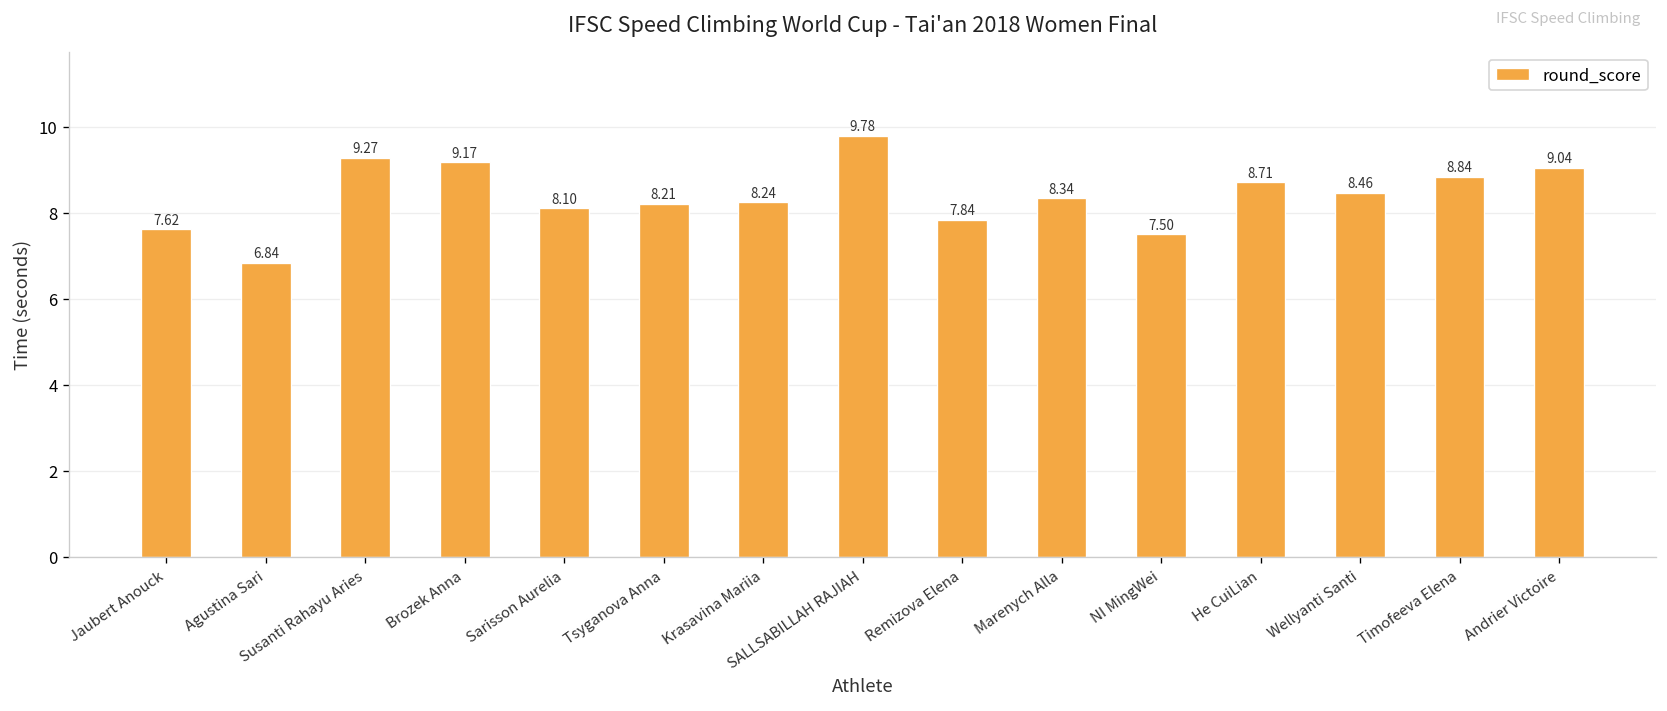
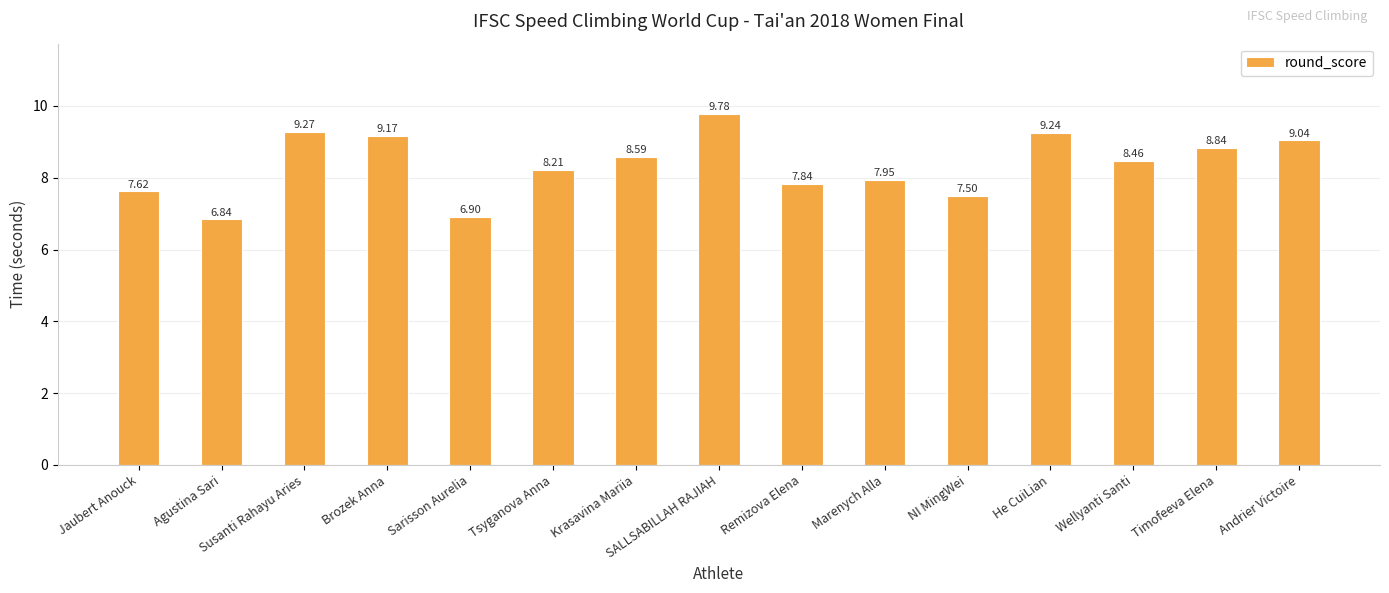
  {
    "Jaubert Anouck": 7.62,
    "Agustina Sari": 6.84,
    "Susanti Rahayu Aries": 9.27,
    "Brozek Anna": 9.17,
-   "Sarisson Aurelia": 8.10,
+   "Sarisson Aurelia": 6.90,
    "Tsyganova Anna": 8.21,
-   "Krasavina Mariia": 8.24,
+   "Krasavina Mariia": 8.59,
    "SALLSABILLAH RAJIAH": 9.78,
    "Remizova Elena": 7.84,
-   "Marenych Alla": 8.34,
+   "Marenych Alla": 7.95,
    "NI MingWei": 7.50,
-   "He CuiLian": 8.71,
+   "He CuiLian": 9.24,
    "Wellyanti Santi": 8.46,
    "Timofeeva Elena": 8.84,
    "Andrier Victoire": 9.04
  }
